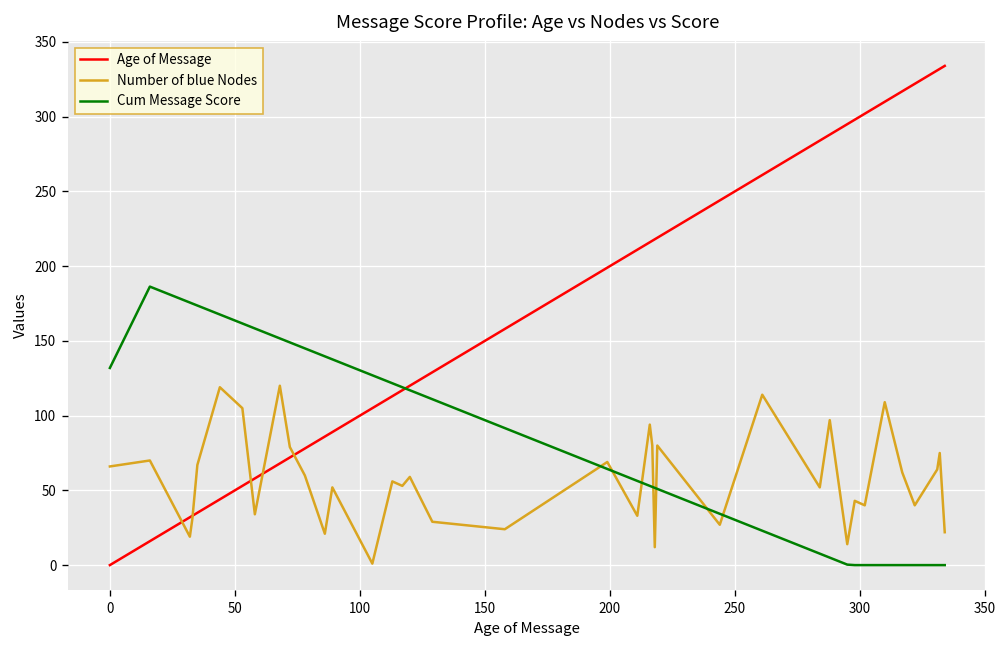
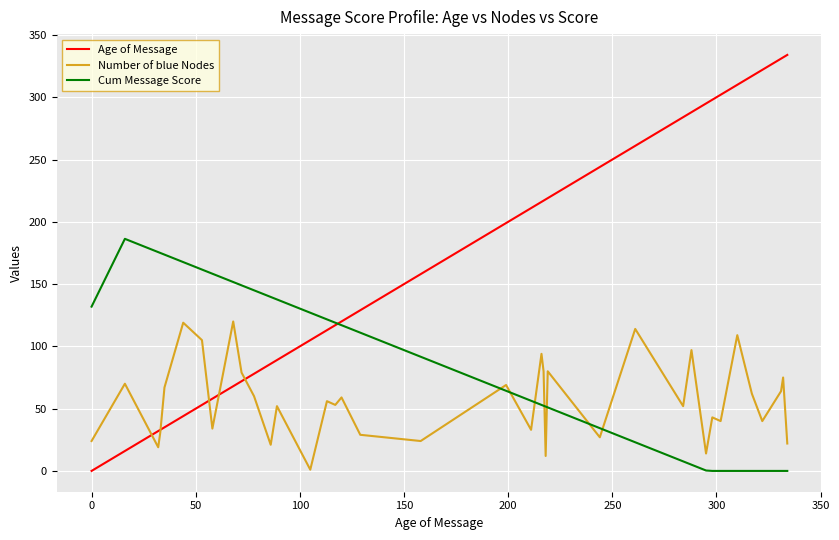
  {
    "Age of Message": {
      "0": 0
    },
    "Number of blue Nodes": {
-     "0": 66
+     "0": 24
    },
    "Cum Message Score": {
      "0": 132
    }
  }
